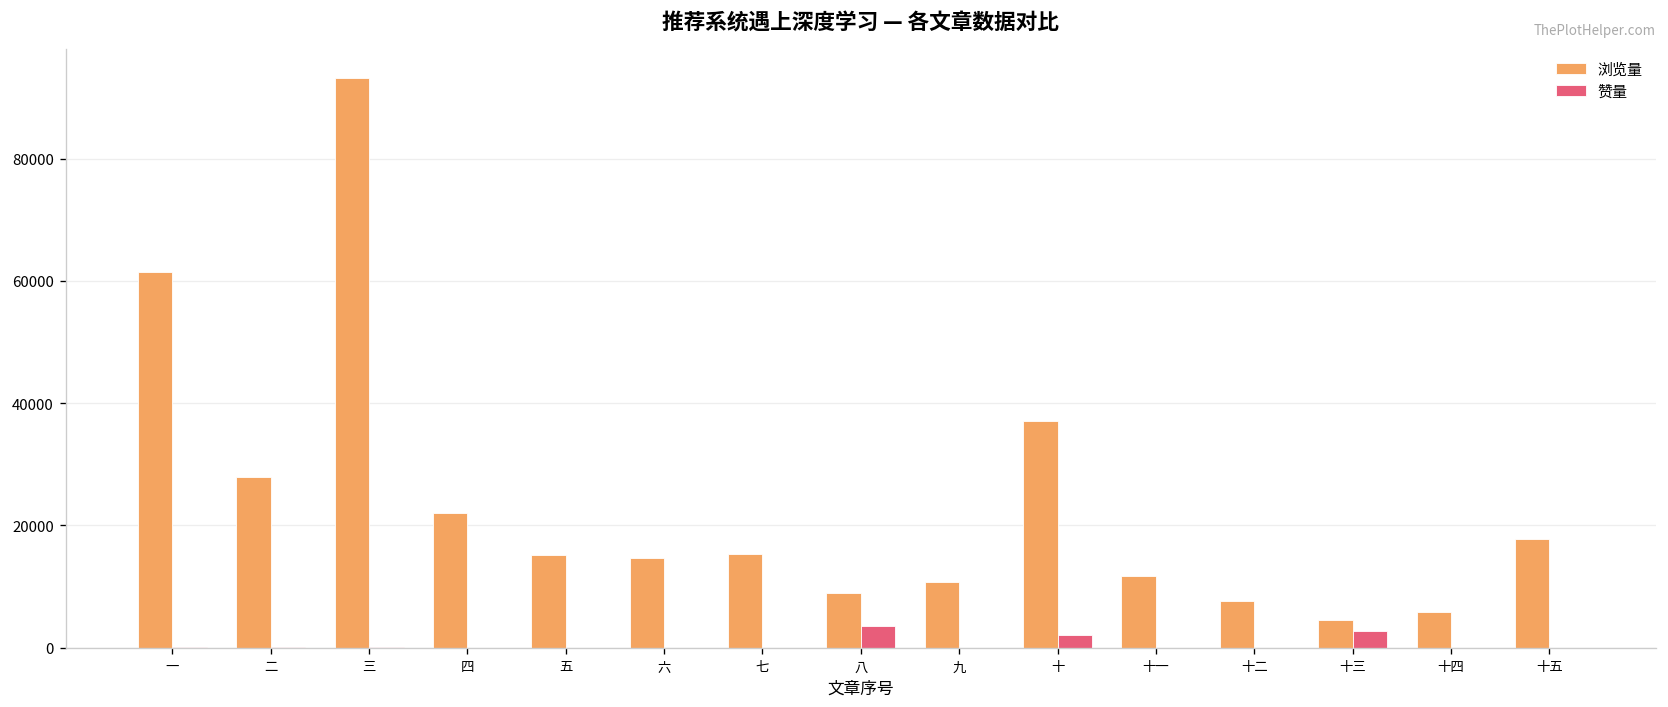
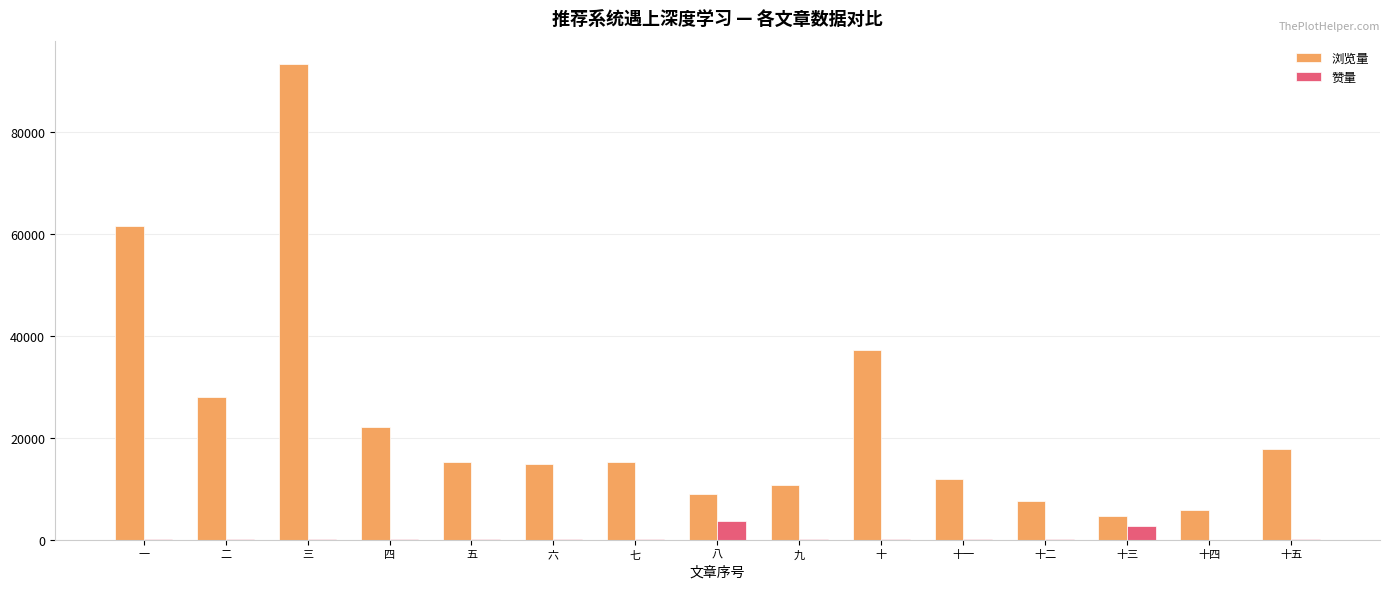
  {
    "浏览量": {
      "一": 61000,
      "二": 28000,
      "三": 93000,
      "四": 22000,
      "五": 15000,
      "六": 15000,
      "七": 15000,
      "八": 9000,
      "九": 11000,
      "十": 37000,
      "十一": 12000,
      "十二": 8000,
      "十三": 5000,
      "十四": 6000,
      "十五": 18000
    },
    "赞量": {
      "八": 4000,
-     "十": 2000,
+     "十": 0,
      "十三": 3000
    }
  }
